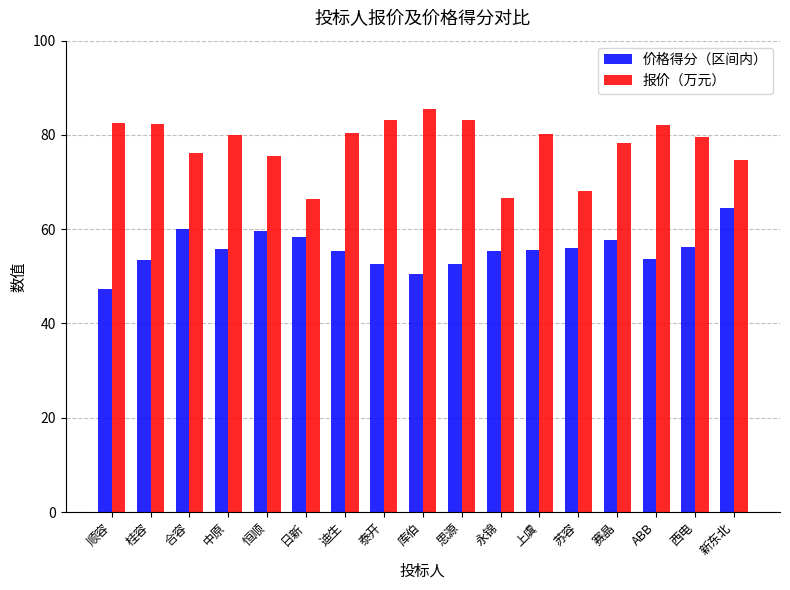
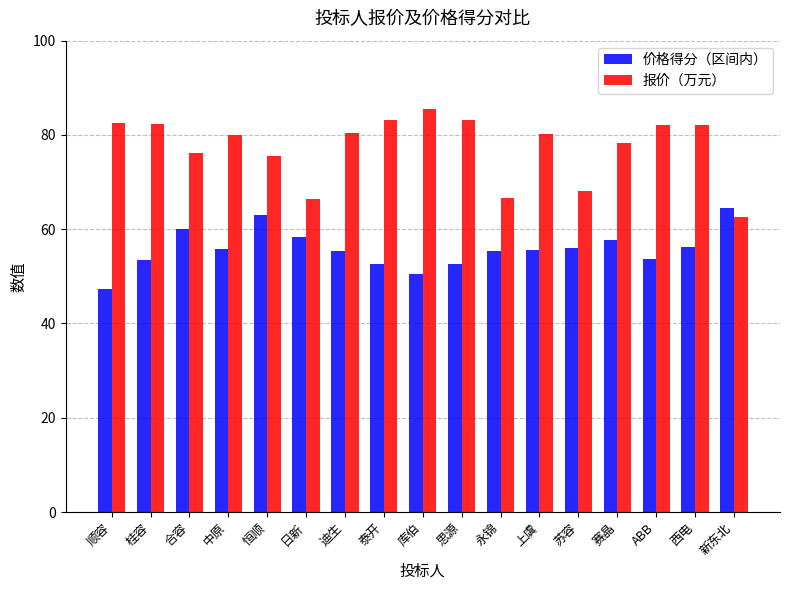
  {
    "价格得分（区间内）": {
      "顺容": 47,
      "桂容": 53,
      "合容": 60,
      "中原": 56,
-     "恒顺": 60,
+     "恒顺": 63,
      "日新": 58,
      "迪生": 55,
      "泰开": 53,
      "库伯": 51,
      "思源": 53,
      "永锦": 55,
      "上虞": 56,
      "苏容": 56,
      "赛晶": 58,
      "ABB": 54,
      "西电": 56,
      "新东北": 64
    },
    "报价（万元）": {
      "顺容": 82,
      "桂容": 82,
      "合容": 76,
      "中原": 80,
      "恒顺": 76,
      "日新": 66,
      "迪生": 81,
      "泰开": 83,
      "库伯": 85,
      "思源": 83,
      "永锦": 67,
      "上虞": 80,
      "苏容": 68,
      "赛晶": 78,
      "ABB": 82,
-     "西电": 80,
-     "新东北": 75
+     "西电": 82,
+     "新东北": 62
    }
  }
